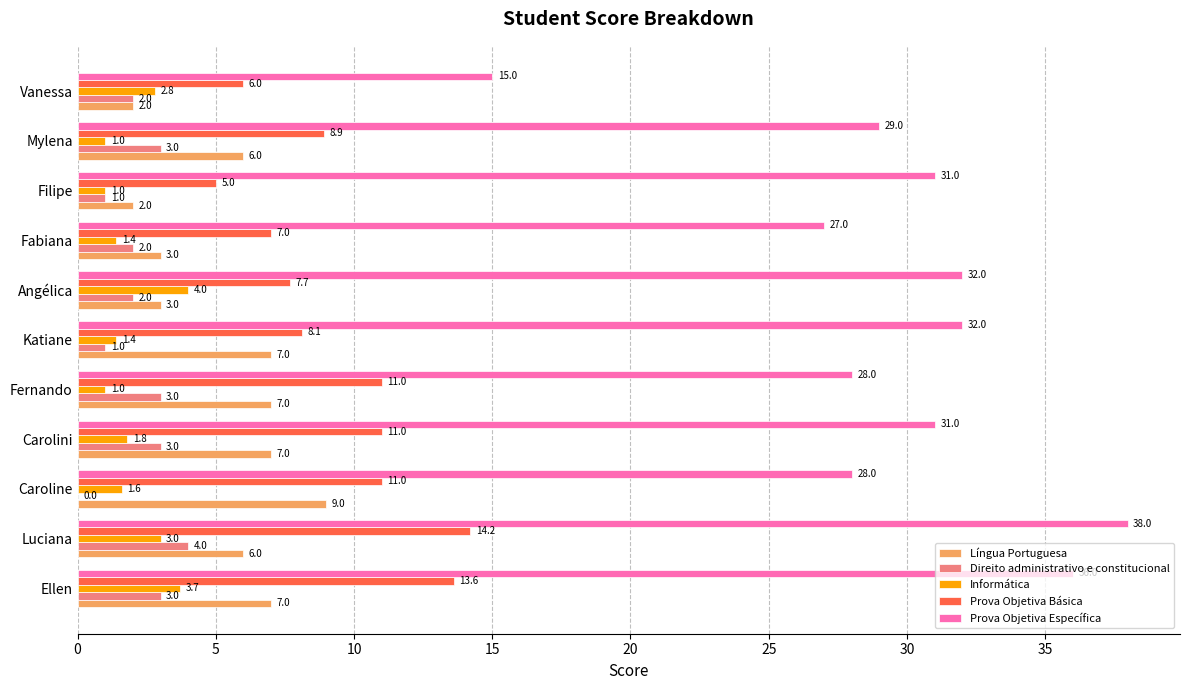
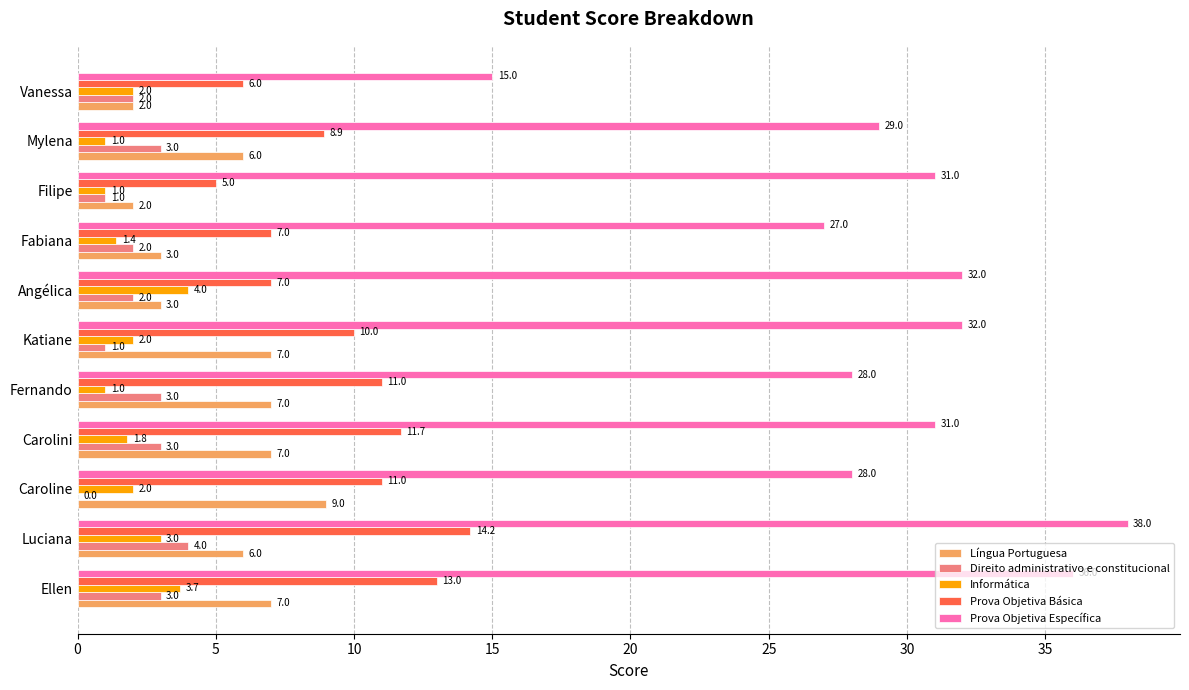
  {
    "Informática": {
-     "Vanessa": 2.8,
+     "Vanessa": 2.0,
      "Mylena": 1.0,
      "Fabiana": 1.4,
      "Angélica": 4.0,
-     "Katiane": 1.4,
+     "Katiane": 2.0,
      "Fernando": 1.0,
      "Carolini": 1.8,
-     "Caroline": 1.6,
+     "Caroline": 2.0,
      "Luciana": 3.0,
      "Ellen": 3.7
    },
    "Prova Objetiva Básica": {
      "Vanessa": 6.0,
      "Mylena": 8.9,
      "Filipe": 5.0,
      "Fabiana": 7.0,
-     "Angélica": 7.7,
-     "Katiane": 8.1,
+     "Angélica": 7.0,
+     "Katiane": 10.0,
      "Fernando": 11.0,
-     "Carolini": 11.0,
+     "Carolini": 11.7,
      "Caroline": 11.0,
      "Luciana": 14.2,
-     "Ellen": 13.6
+     "Ellen": 13.0
    }
  }
